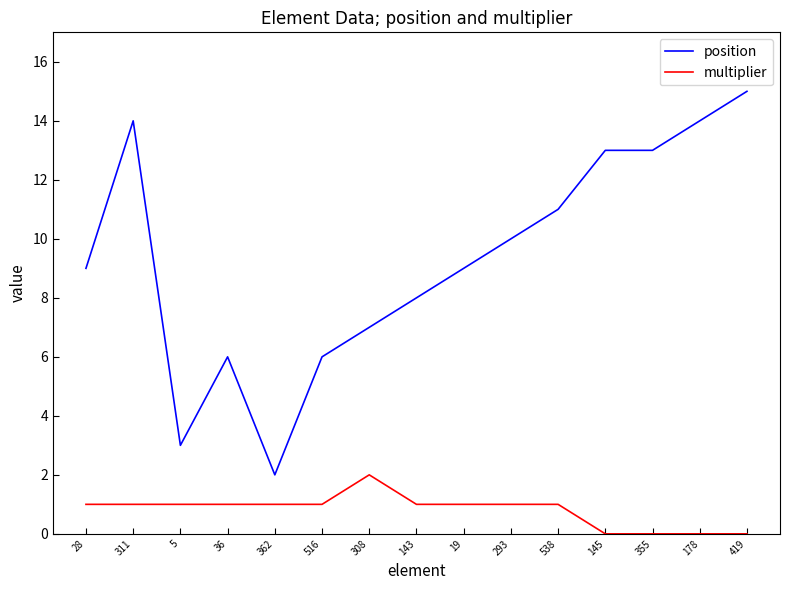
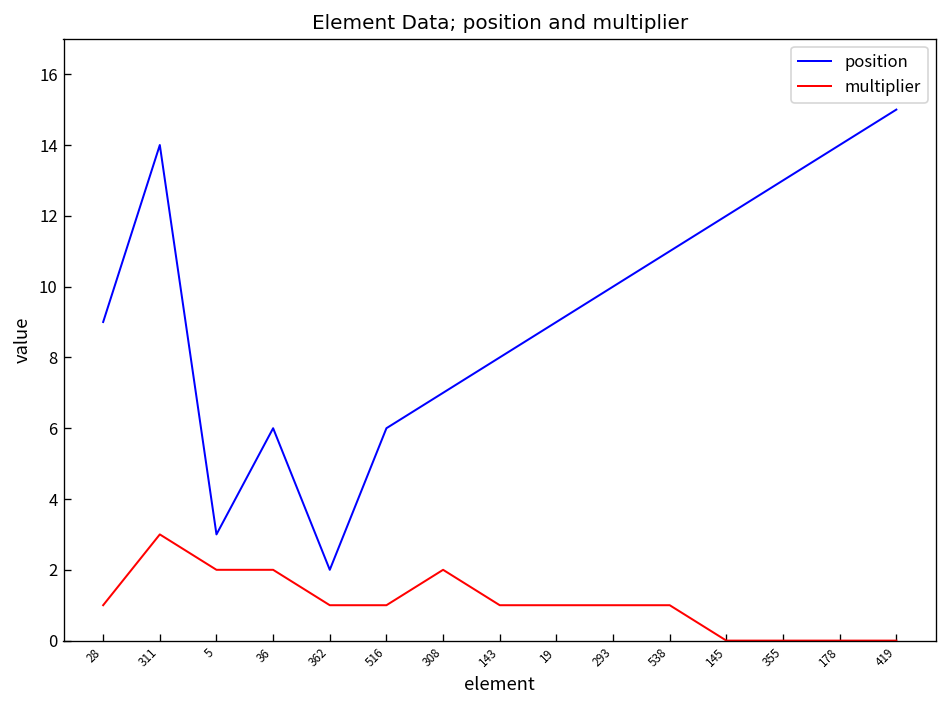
  {
    "position": {
      "28": 9,
      "311": 14,
      "5": 3,
      "36": 6,
      "362": 2,
      "516": 6,
      "308": 7,
      "143": 8,
      "19": 9,
      "293": 10,
      "538": 11,
-     "145": 13,
+     "145": 12,
      "355": 13,
      "178": 14,
      "419": 15
    },
    "multiplier": {
      "28": 1,
-     "311": 1,
-     "5": 1,
-     "36": 1,
+     "311": 3,
+     "5": 2,
+     "36": 2,
      "362": 1,
      "516": 1,
      "308": 2,
      "143": 1,
      "19": 1,
      "293": 1,
      "538": 1,
      "145": 0,
      "355": 0,
      "178": 0,
      "419": 0
    }
  }
